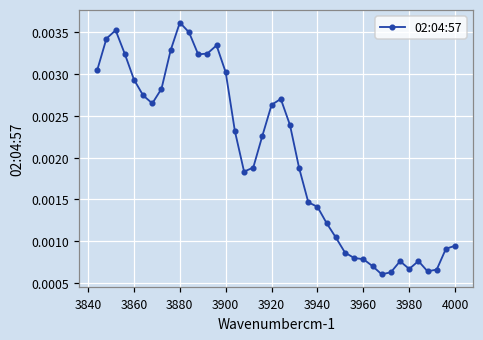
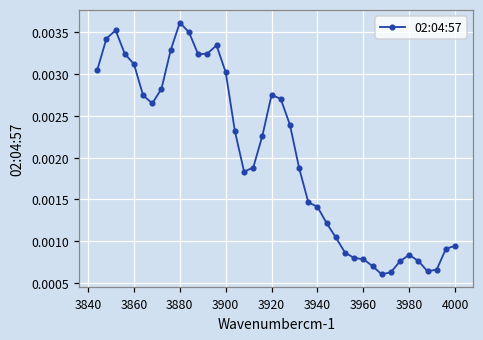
  {
-   "3860": 0.0029,
+   "3860": 0.0031,
    "3880": 0.0036,
    "3900": 0.0030,
-   "3920": 0.0026,
+   "3920": 0.0027,
    "3940": 0.0014,
    "3960": 0.0008,
-   "3980": 0.0007,
+   "3980": 0.0008,
    "4000": 0.0009
  }
